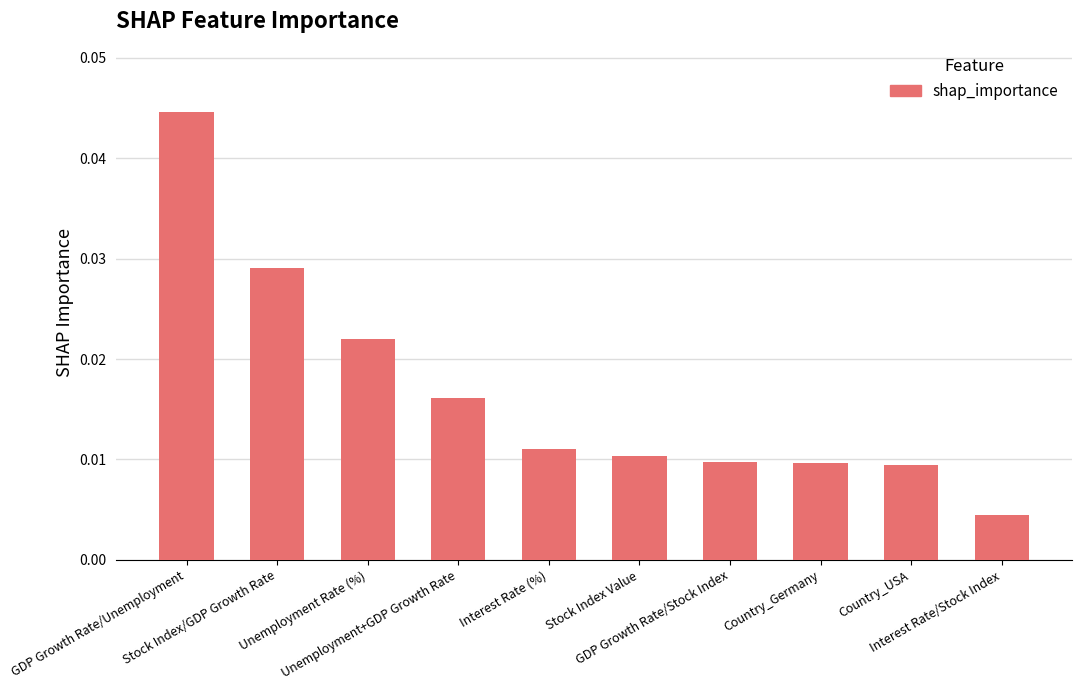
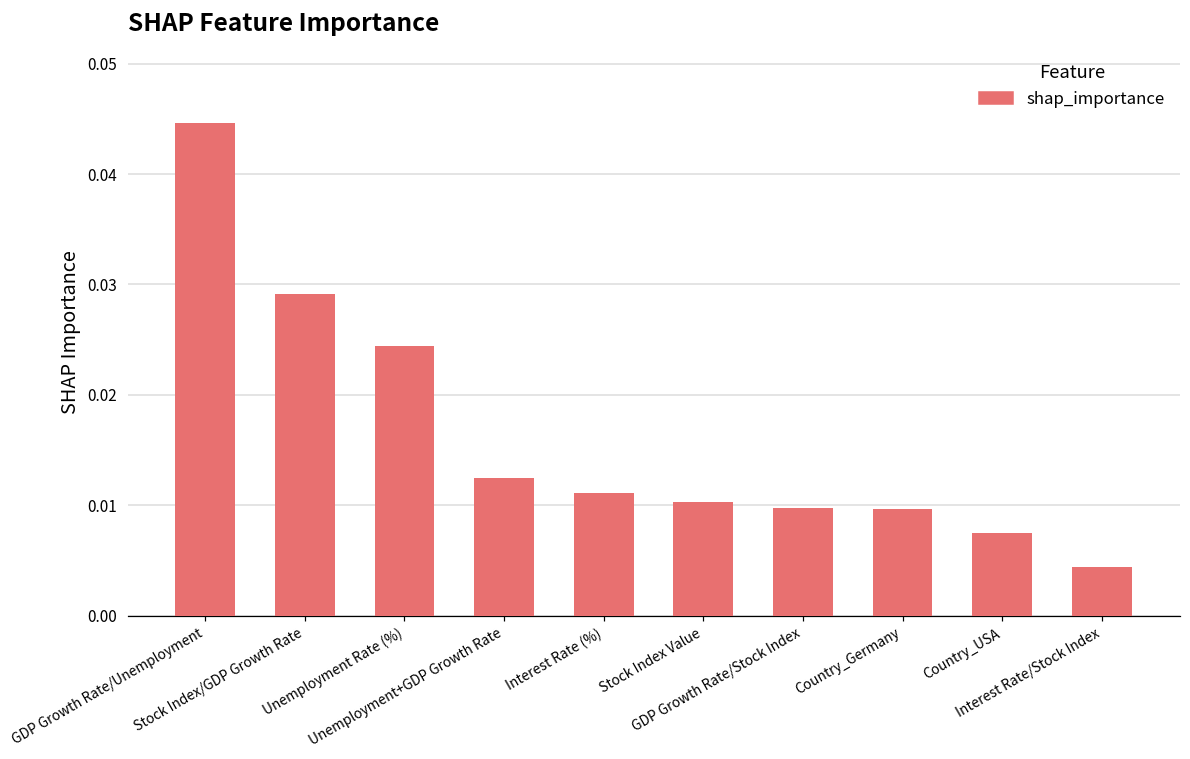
  {
    "GDP Growth Rate/Unemployment": 0.0446,
    "Stock Index/GDP Growth Rate": 0.0291,
-   "Unemployment Rate (%)": 0.0220,
-   "Unemployment+GDP Growth Rate": 0.0162,
+   "Unemployment Rate (%)": 0.0245,
+   "Unemployment+GDP Growth Rate": 0.0125,
    "Interest Rate (%)": 0.0111,
    "Stock Index Value": 0.0103,
    "GDP Growth Rate/Stock Index": 0.0097,
    "Country_Germany": 0.0096,
-   "Country_USA": 0.0095,
+   "Country_USA": 0.0075,
    "Interest Rate/Stock Index": 0.0044
  }
